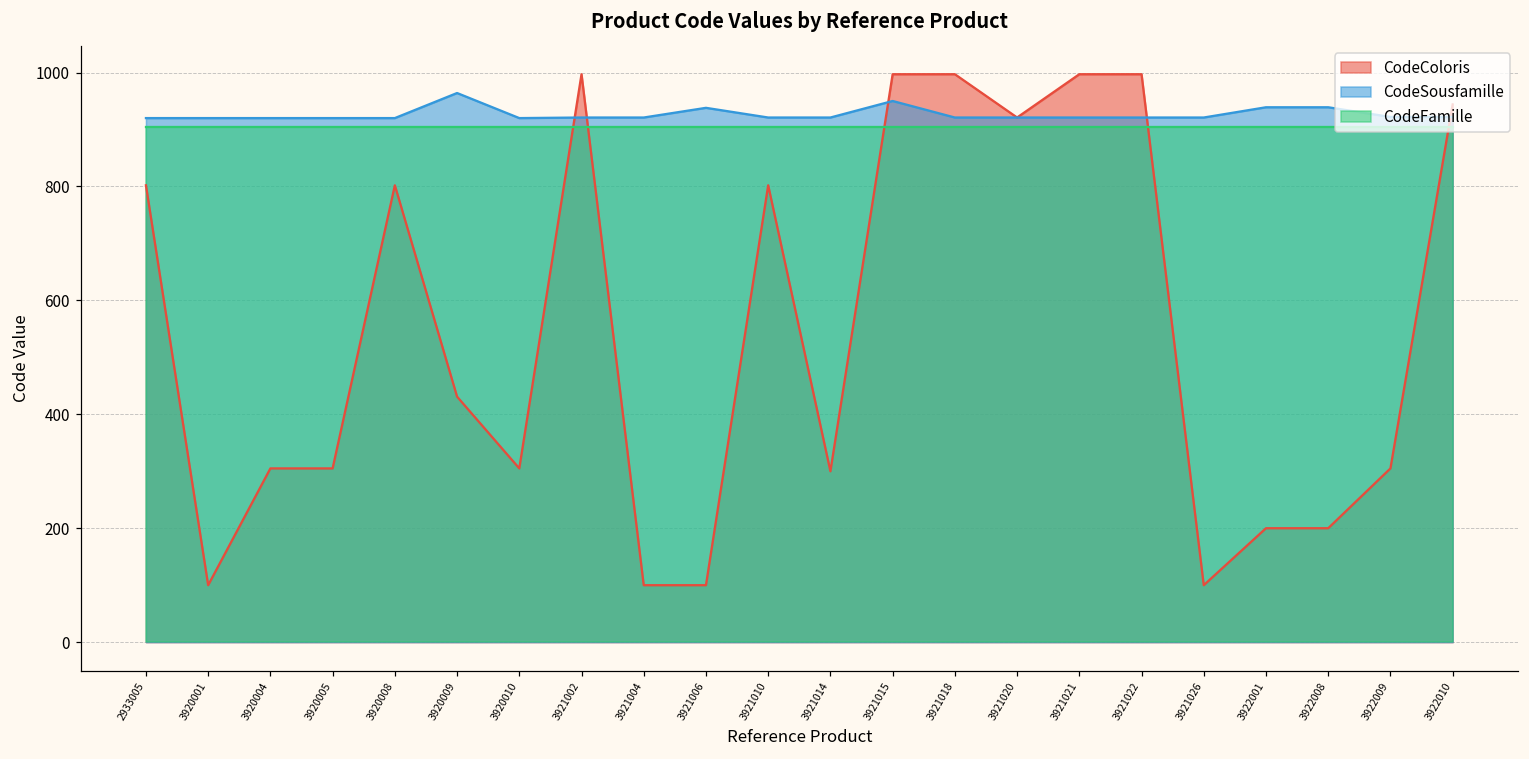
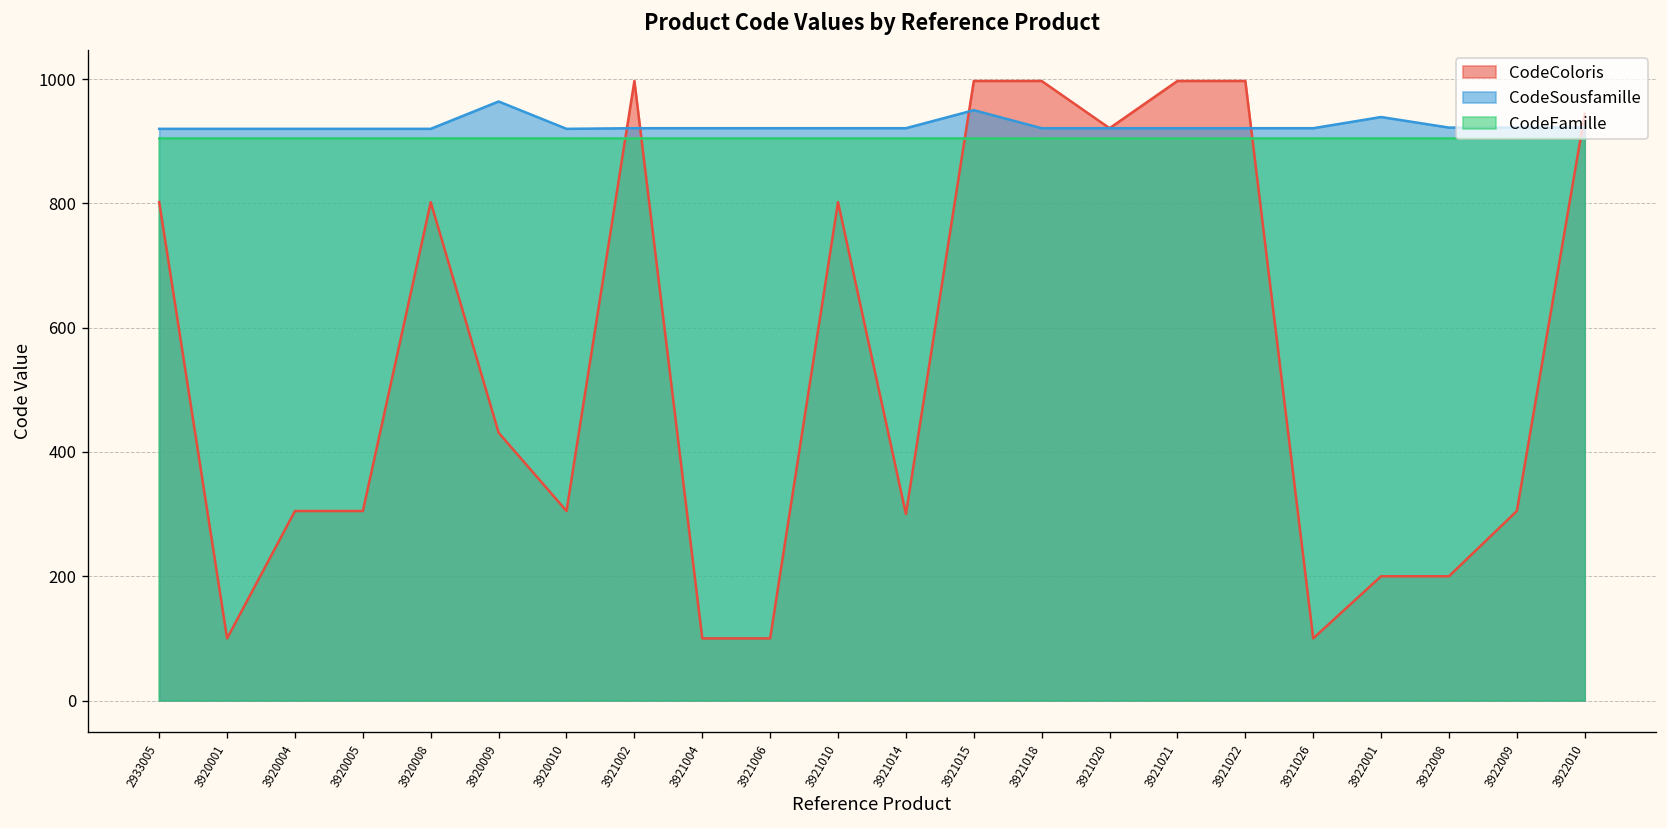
  {
    "CodeColoris": {
      "2933005": 800,
      "3920001": 100,
      "3920004": 310,
      "3920005": 310,
      "3920008": 800,
      "3920009": 430,
      "3920010": 310,
      "3921002": 1000,
      "3921004": 100,
      "3921006": 100,
      "3921010": 800,
      "3921014": 300,
      "3921015": 1000,
      "3921018": 1000,
      "3921021": 1000,
      "3921022": 1000,
      "3921026": 100,
      "3922001": 200,
      "3922008": 200,
      "3922009": 310
    },
    "CodeSousfamille": {
      "2933005": 920,
      "3920001": 920,
      "3920004": 920,
      "3920005": 920,
      "3920008": 920,
      "3920009": 960,
      "3920010": 920,
      "3921002": 920,
      "3921004": 920,
-     "3921006": 940,
+     "3921006": 920,
      "3921010": 920,
      "3921014": 920,
      "3921015": 950,
      "3921018": 920,
      "3921021": 920,
      "3921022": 920,
      "3921026": 920,
      "3922001": 940,
-     "3922008": 940
+     "3922008": 920
    },
    "CodeFamille": {
      "2933005": 910,
      "3920001": 910,
      "3920004": 910,
      "3920005": 910,
      "3920008": 910,
      "3920009": 910,
      "3920010": 910,
      "3921002": 910,
      "3921004": 910,
      "3921006": 910,
      "3921010": 910,
      "3921014": 910,
      "3921015": 910,
      "3921018": 910,
      "3921020": 910,
      "3921021": 910,
      "3921022": 910,
      "3921026": 910,
      "3922001": 910,
      "3922008": 910
    }
  }
